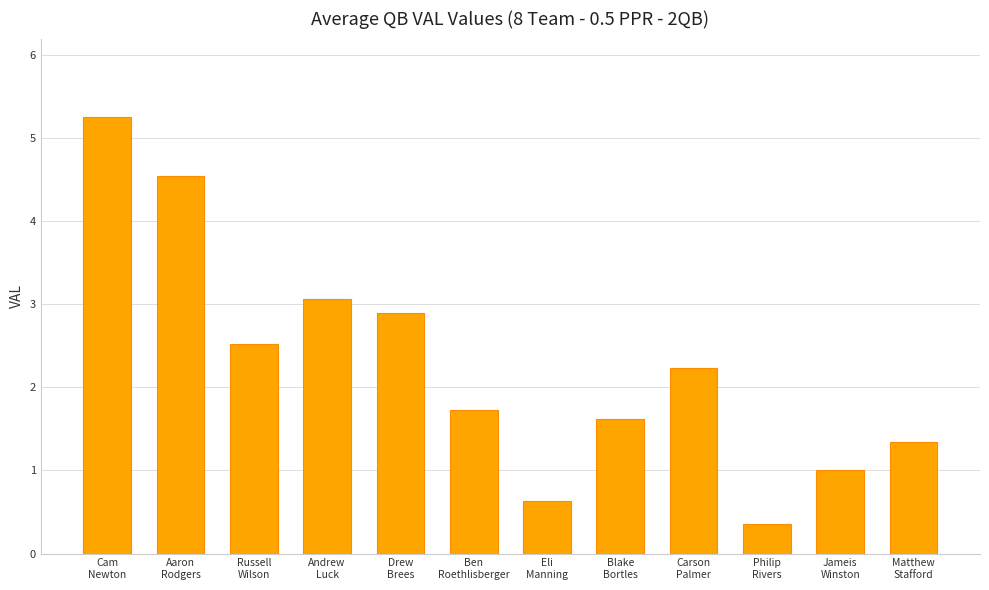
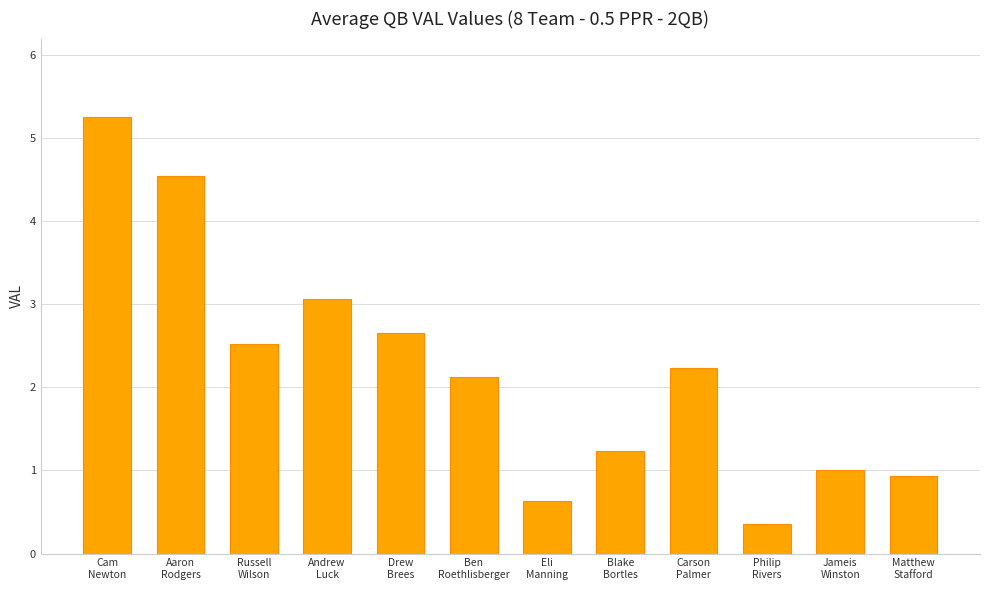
  {
    "Cam Newton": 5.3,
    "Aaron Rodgers": 4.5,
    "Russell Wilson": 2.5,
    "Andrew Luck": 3.1,
-   "Drew Brees": 2.9,
-   "Ben Roethlisberger": 1.7,
+   "Drew Brees": 2.7,
+   "Ben Roethlisberger": 2.1,
    "Eli Manning": 0.6,
-   "Blake Bortles": 1.6,
+   "Blake Bortles": 1.2,
    "Carson Palmer": 2.2,
    "Philip Rivers": 0.4,
    "Jameis Winston": 1.0,
-   "Matthew Stafford": 1.3
+   "Matthew Stafford": 0.9
  }
